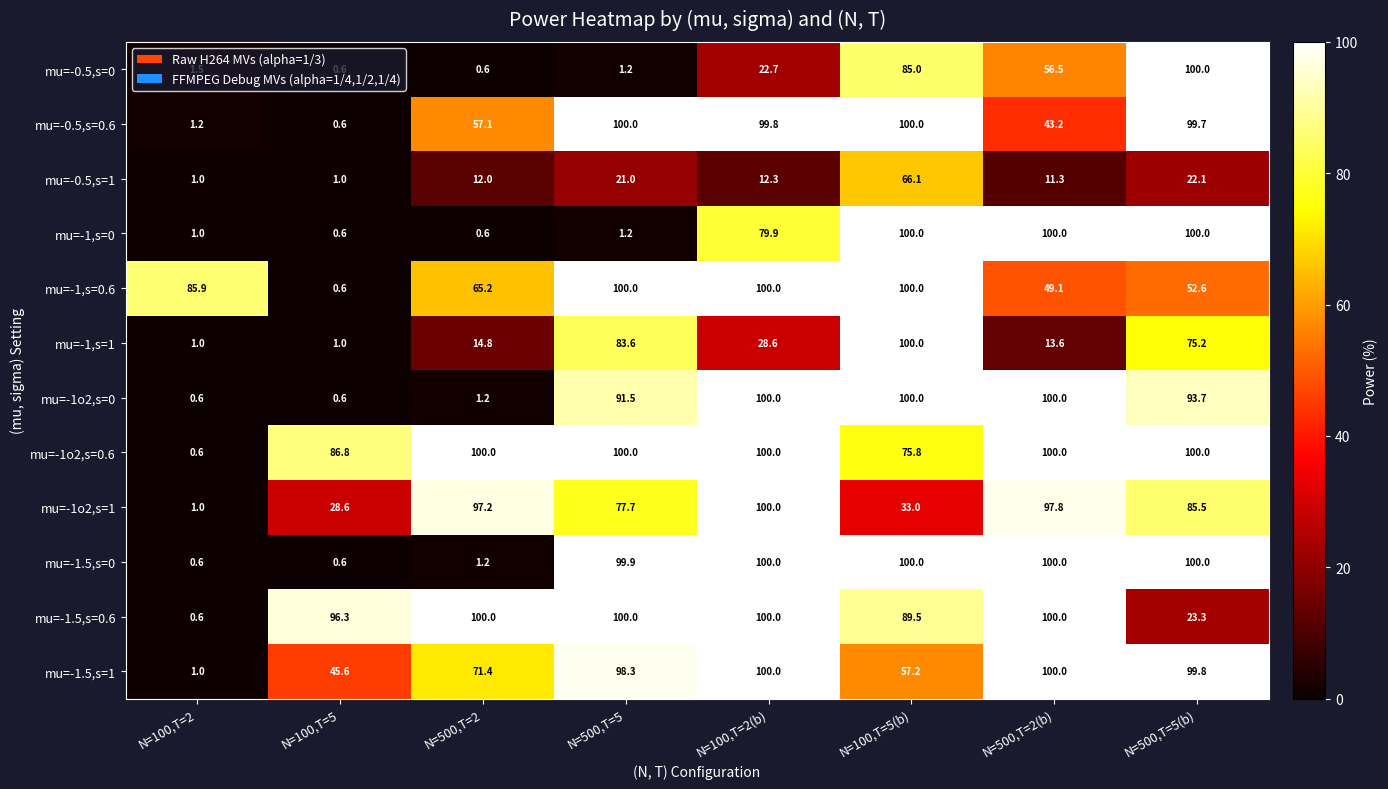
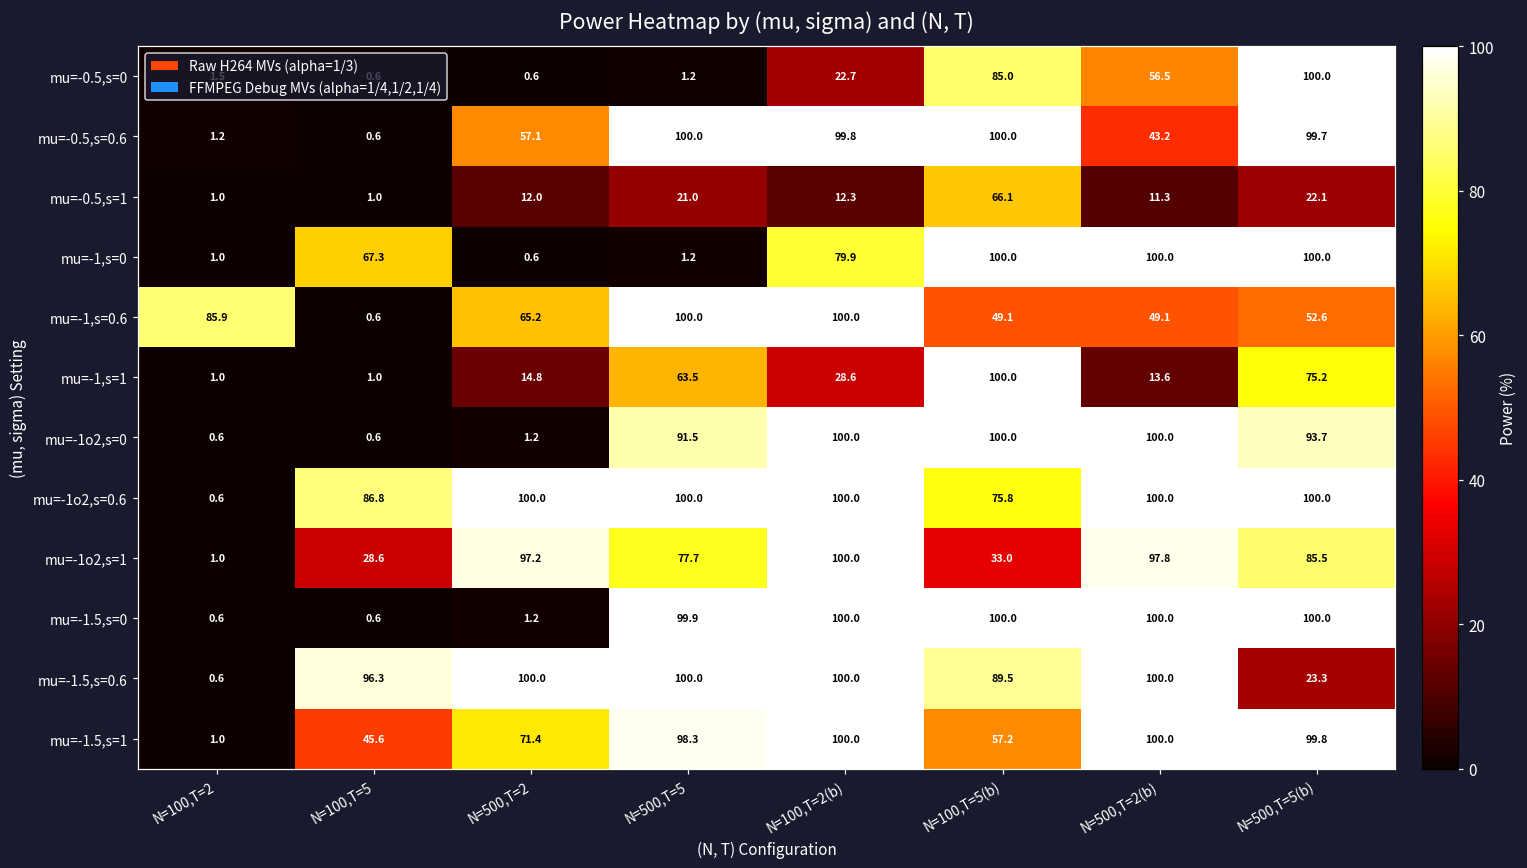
  {
    "mu=-0.5,s=0": {
      "N=500,T=2": 0.6,
      "N=500,T=5": 1.2,
      "N=100,T=2(b)": 22.7,
      "N=100,T=5(b)": 85.0,
      "N=500,T=2(b)": 56.5,
      "N=500,T=5(b)": 100.0
    },
    "mu=-0.5,s=0.6": {
      "N=100,T=2": 1.2,
      "N=100,T=5": 0.6,
      "N=500,T=2": 57.1,
      "N=500,T=5": 100.0,
      "N=100,T=2(b)": 99.8,
      "N=100,T=5(b)": 100.0,
      "N=500,T=2(b)": 43.2,
      "N=500,T=5(b)": 99.7
    },
    "mu=-0.5,s=1": {
      "N=100,T=2": 1.0,
      "N=100,T=5": 1.0,
      "N=500,T=2": 12.0,
      "N=500,T=5": 21.0,
      "N=100,T=2(b)": 12.3,
      "N=100,T=5(b)": 66.1,
      "N=500,T=2(b)": 11.3,
      "N=500,T=5(b)": 22.1
    },
    "mu=-1,s=0": {
      "N=100,T=2": 1.0,
-     "N=100,T=5": 0.6,
+     "N=100,T=5": 67.3,
      "N=500,T=2": 0.6,
      "N=500,T=5": 1.2,
      "N=100,T=2(b)": 79.9,
      "N=100,T=5(b)": 100.0,
      "N=500,T=2(b)": 100.0,
      "N=500,T=5(b)": 100.0
    },
    "mu=-1,s=0.6": {
      "N=100,T=2": 85.9,
      "N=100,T=5": 0.6,
      "N=500,T=2": 65.2,
      "N=500,T=5": 100.0,
      "N=100,T=2(b)": 100.0,
-     "N=100,T=5(b)": 100.0,
+     "N=100,T=5(b)": 49.1,
      "N=500,T=2(b)": 49.1,
      "N=500,T=5(b)": 52.6
    },
    "mu=-1,s=1": {
      "N=100,T=2": 1.0,
      "N=100,T=5": 1.0,
      "N=500,T=2": 14.8,
-     "N=500,T=5": 83.6,
+     "N=500,T=5": 63.5,
      "N=100,T=2(b)": 28.6,
      "N=100,T=5(b)": 100.0,
      "N=500,T=2(b)": 13.6,
      "N=500,T=5(b)": 75.2
    },
    "mu=-1o2,s=0": {
      "N=100,T=2": 0.6,
      "N=100,T=5": 0.6,
      "N=500,T=2": 1.2,
      "N=500,T=5": 91.5,
      "N=100,T=2(b)": 100.0,
      "N=100,T=5(b)": 100.0,
      "N=500,T=2(b)": 100.0,
      "N=500,T=5(b)": 93.7
    },
    "mu=-1o2,s=0.6": {
      "N=100,T=2": 0.6,
      "N=100,T=5": 86.8,
      "N=500,T=2": 100.0,
      "N=500,T=5": 100.0,
      "N=100,T=2(b)": 100.0,
      "N=100,T=5(b)": 75.8,
      "N=500,T=2(b)": 100.0,
      "N=500,T=5(b)": 100.0
    },
    "mu=-1o2,s=1": {
      "N=100,T=2": 1.0,
      "N=100,T=5": 28.6,
      "N=500,T=2": 97.2,
      "N=500,T=5": 77.7,
      "N=100,T=2(b)": 100.0,
      "N=100,T=5(b)": 33.0,
      "N=500,T=2(b)": 97.8,
      "N=500,T=5(b)": 85.5
    },
    "mu=-1.5,s=0": {
      "N=100,T=2": 0.6,
      "N=100,T=5": 0.6,
      "N=500,T=2": 1.2,
      "N=500,T=5": 99.9,
      "N=100,T=2(b)": 100.0,
      "N=100,T=5(b)": 100.0,
      "N=500,T=2(b)": 100.0,
      "N=500,T=5(b)": 100.0
    },
    "mu=-1.5,s=0.6": {
      "N=100,T=2": 0.6,
      "N=100,T=5": 96.3,
      "N=500,T=2": 100.0,
      "N=500,T=5": 100.0,
      "N=100,T=2(b)": 100.0,
      "N=100,T=5(b)": 89.5,
      "N=500,T=2(b)": 100.0,
      "N=500,T=5(b)": 23.3
    },
    "mu=-1.5,s=1": {
      "N=100,T=2": 1.0,
      "N=100,T=5": 45.6,
      "N=500,T=2": 71.4,
      "N=500,T=5": 98.3,
      "N=100,T=2(b)": 100.0,
      "N=100,T=5(b)": 57.2,
      "N=500,T=2(b)": 100.0,
      "N=500,T=5(b)": 99.8
    }
  }
